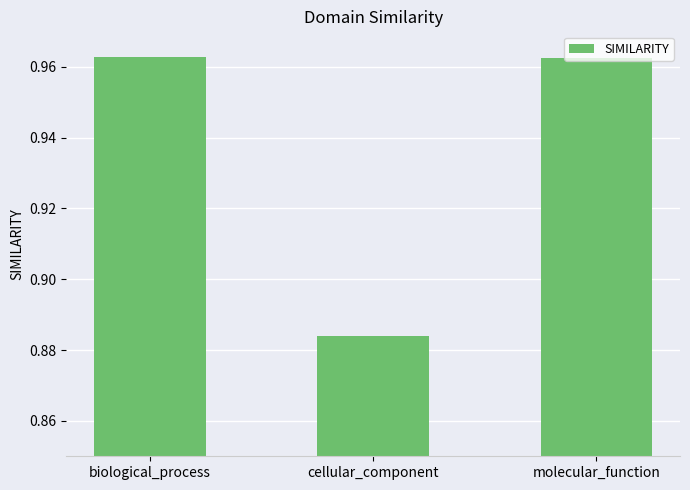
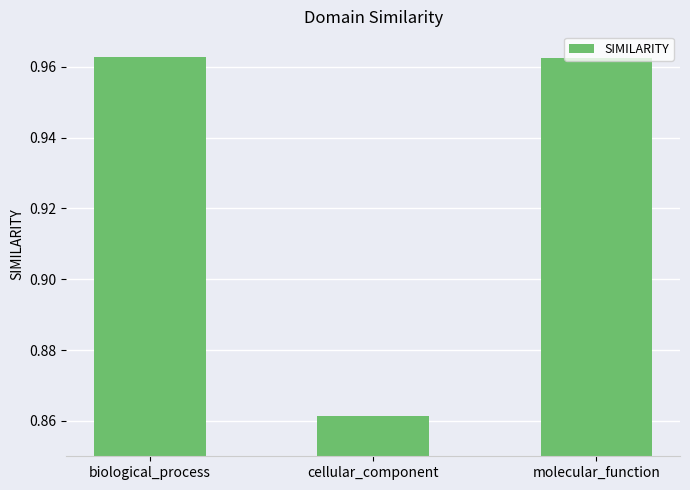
  {
    "biological_process": 0.963,
-   "cellular_component": 0.884
+   "cellular_component": 0.861
  }
